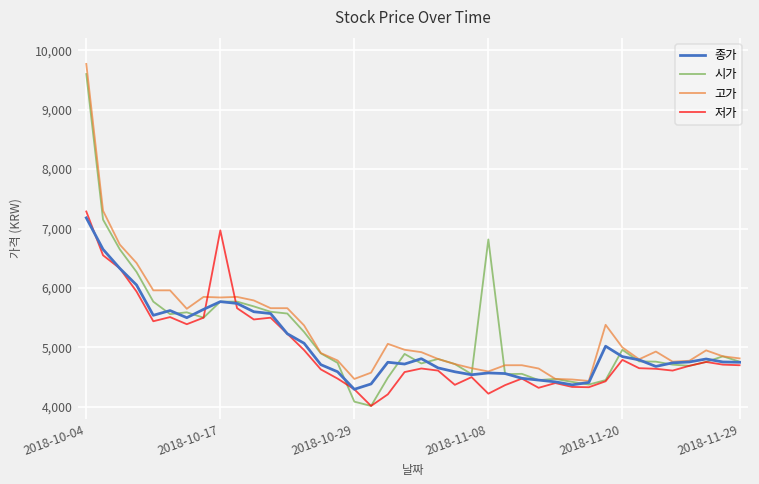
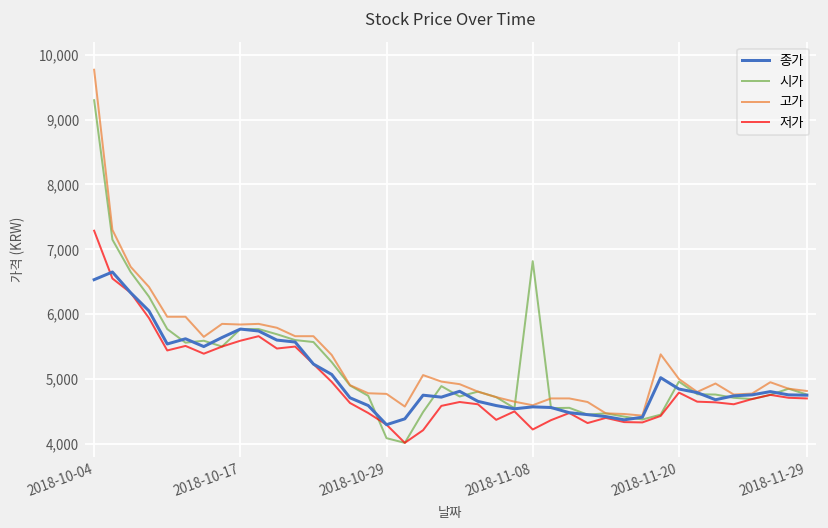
  {
    "종가": {
-     "2018-10-04": "7,200",
+     "2018-10-04": "6,500",
      "2018-11-20": "4,800"
    },
    "시가": {
-     "2018-10-04": "9,600",
+     "2018-10-04": "9,300",
      "2018-10-29": "4,100",
      "2018-11-08": "6,800"
    },
    "고가": {
      "2018-10-04": "9,800",
      "2018-10-17": "5,800",
-     "2018-10-29": "4,500",
+     "2018-10-29": "4,800",
      "2018-11-29": "4,800"
    },
    "저가": {
      "2018-10-04": "7,300",
-     "2018-10-17": "7,000",
+     "2018-10-17": "5,600",
      "2018-11-08": "4,200",
      "2018-11-20": "4,800",
      "2018-11-29": "4,700"
    }
  }
